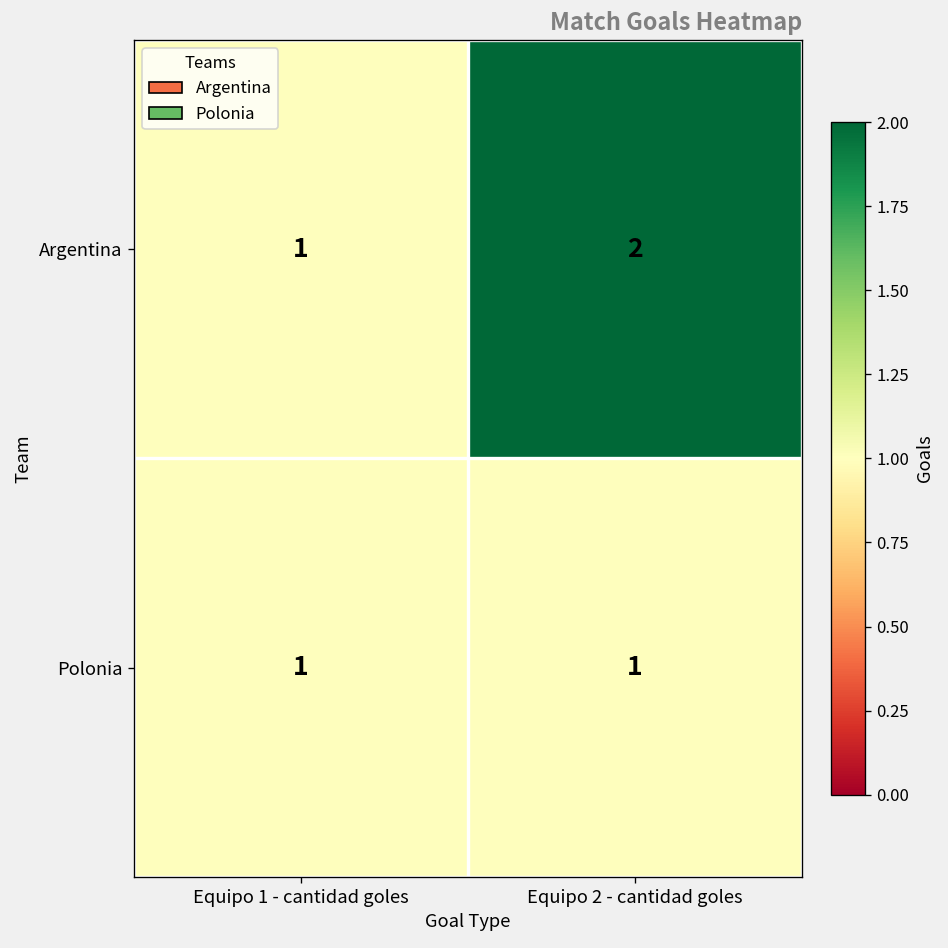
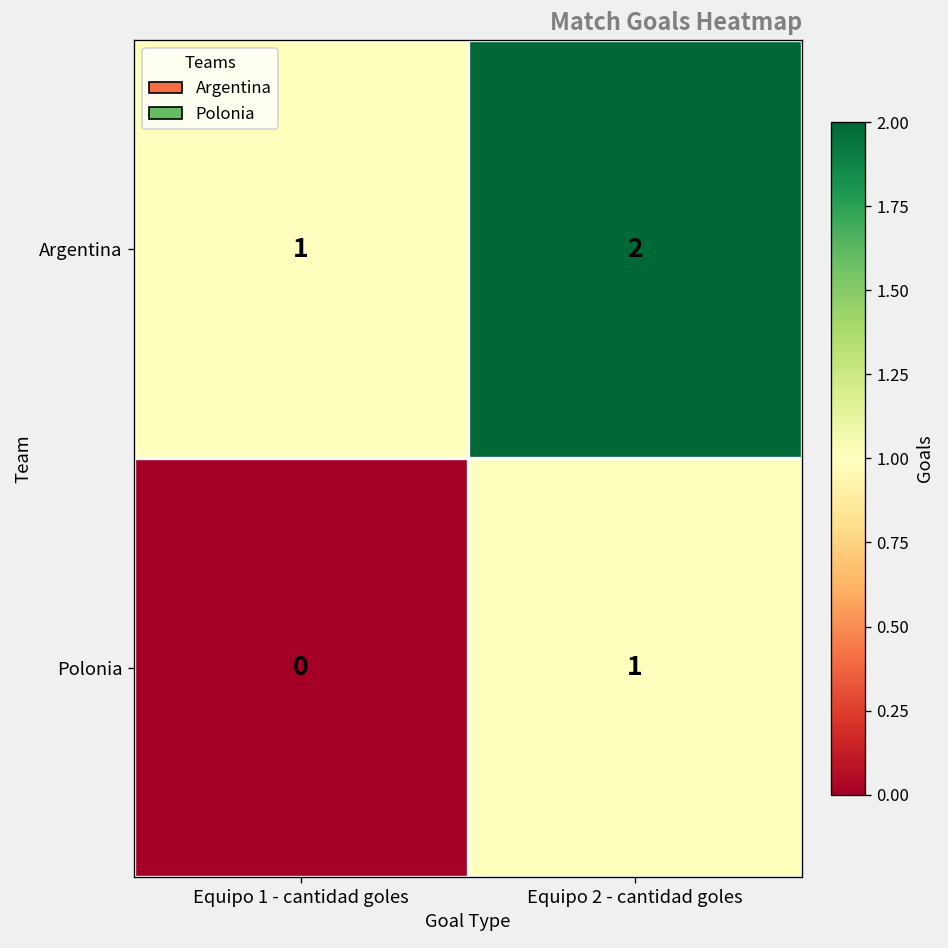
  {
    "Argentina": {
      "Equipo 1 - cantidad goles": 1,
      "Equipo 2 - cantidad goles": 2
    },
    "Polonia": {
-     "Equipo 1 - cantidad goles": 1,
+     "Equipo 1 - cantidad goles": 0,
      "Equipo 2 - cantidad goles": 1
    }
  }
